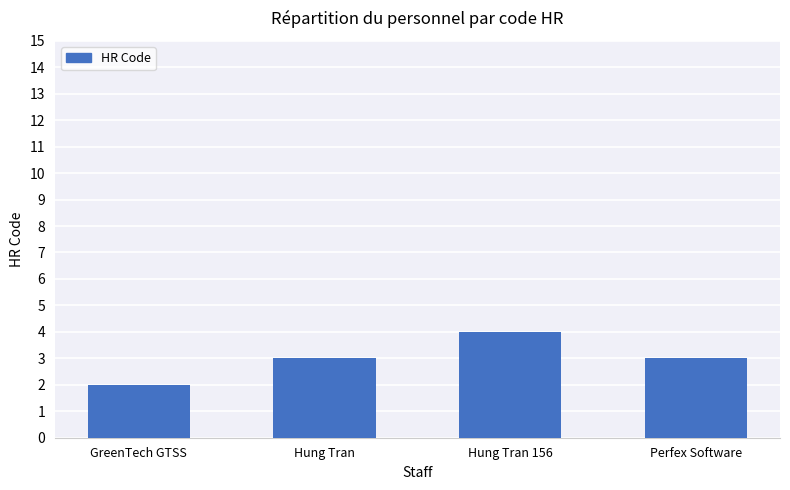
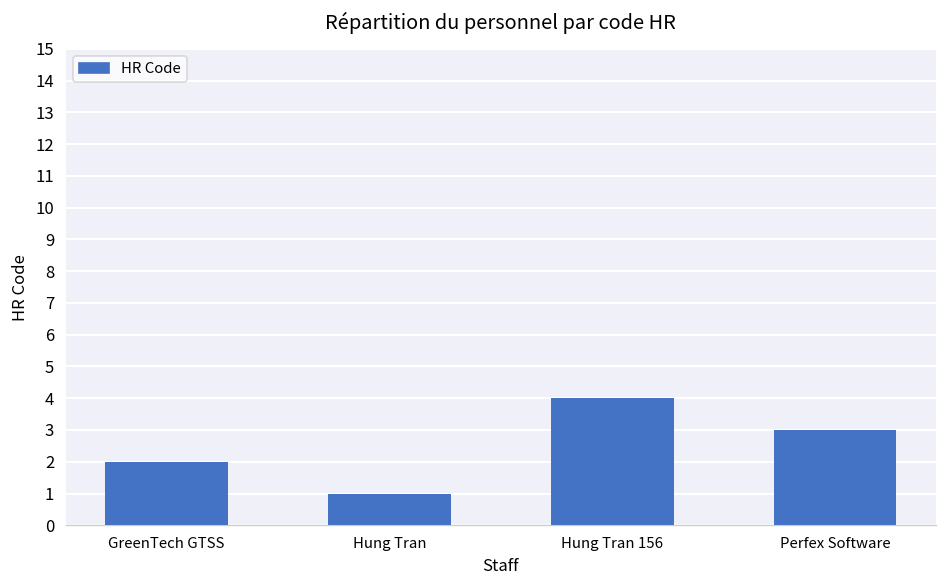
  {
    "GreenTech GTSS": 2,
-   "Hung Tran": 3,
+   "Hung Tran": 1,
    "Hung Tran 156": 4,
    "Perfex Software": 3
  }
